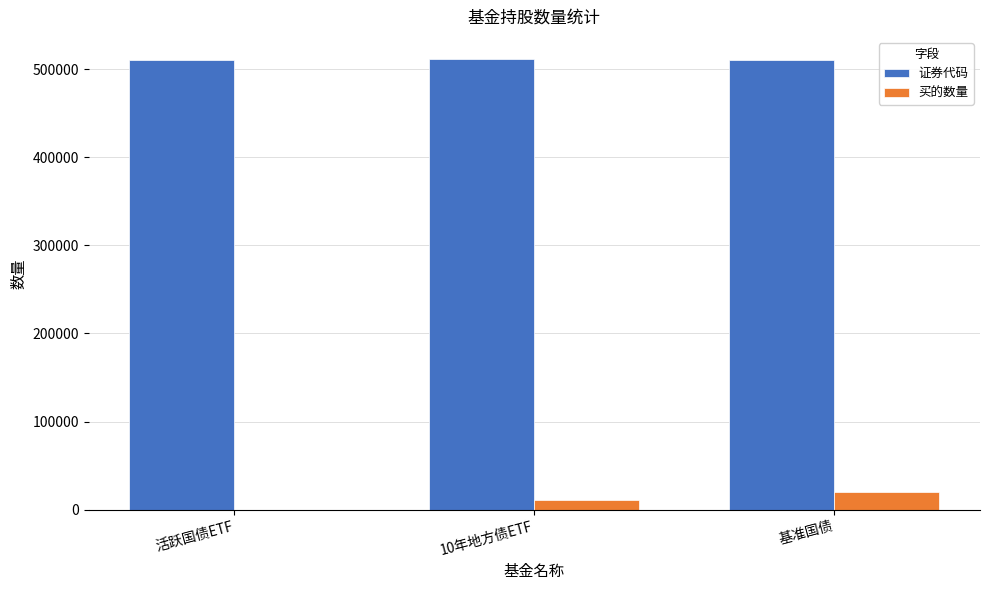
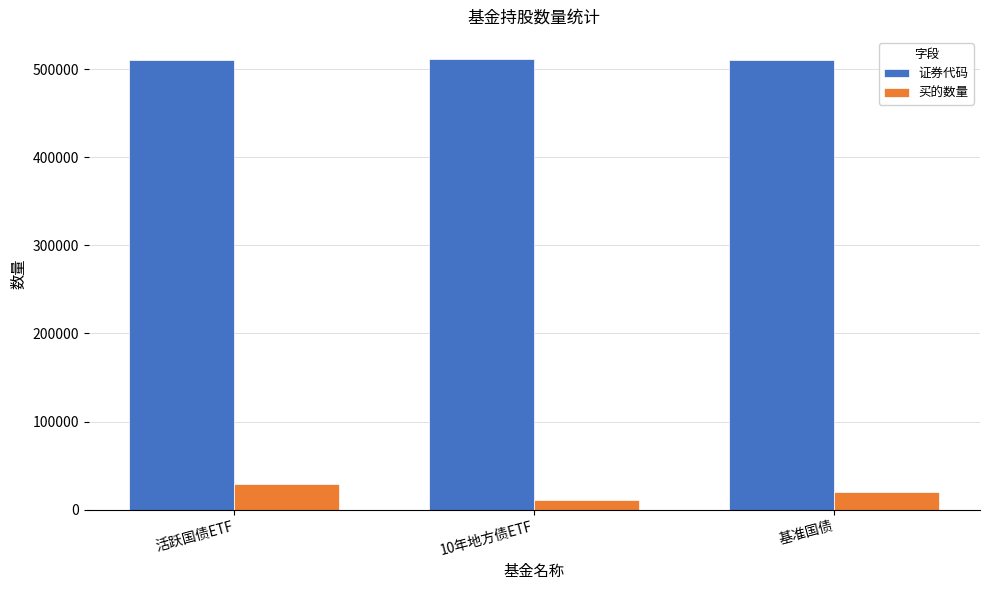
  {
    "证券代码": {
      "活跃国债ETF": 510000,
      "10年地方债ETF": 510000,
      "基准国债": 510000
    },
    "买的数量": {
-     "活跃国债ETF": 0,
+     "活跃国债ETF": 30000,
      "10年地方债ETF": 10000,
      "基准国债": 20000
    }
  }
